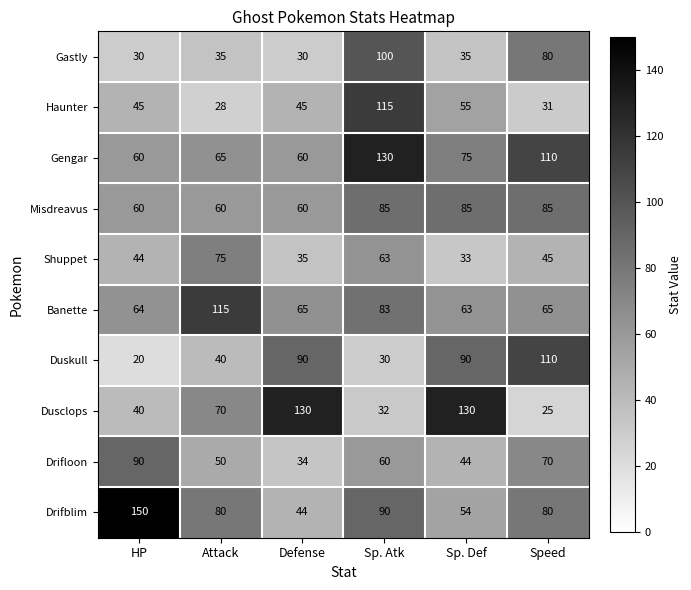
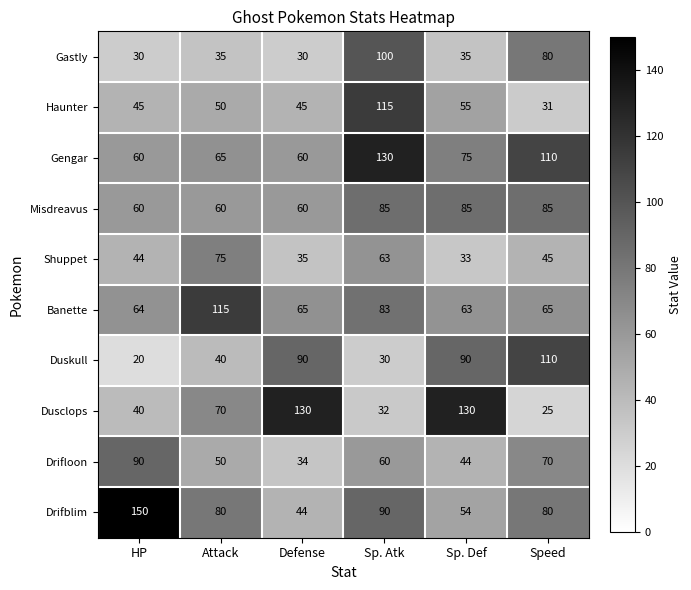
  {
    "Gastly": {
      "HP": 30,
      "Attack": 35,
      "Defense": 30,
      "Sp. Atk": 100,
      "Sp. Def": 35,
      "Speed": 80
    },
    "Haunter": {
      "HP": 45,
-     "Attack": 28,
+     "Attack": 50,
      "Defense": 45,
      "Sp. Atk": 115,
      "Sp. Def": 55,
      "Speed": 31
    },
    "Gengar": {
      "HP": 60,
      "Attack": 65,
      "Defense": 60,
      "Sp. Atk": 130,
      "Sp. Def": 75,
      "Speed": 110
    },
    "Misdreavus": {
      "HP": 60,
      "Attack": 60,
      "Defense": 60,
      "Sp. Atk": 85,
      "Sp. Def": 85,
      "Speed": 85
    },
    "Shuppet": {
      "HP": 44,
      "Attack": 75,
      "Defense": 35,
      "Sp. Atk": 63,
      "Sp. Def": 33,
      "Speed": 45
    },
    "Banette": {
      "HP": 64,
      "Attack": 115,
      "Defense": 65,
      "Sp. Atk": 83,
      "Sp. Def": 63,
      "Speed": 65
    },
    "Duskull": {
      "HP": 20,
      "Attack": 40,
      "Defense": 90,
      "Sp. Atk": 30,
      "Sp. Def": 90,
      "Speed": 110
    },
    "Dusclops": {
      "HP": 40,
      "Attack": 70,
      "Defense": 130,
      "Sp. Atk": 32,
      "Sp. Def": 130,
      "Speed": 25
    },
    "Drifloon": {
      "HP": 90,
      "Attack": 50,
      "Defense": 34,
      "Sp. Atk": 60,
      "Sp. Def": 44,
      "Speed": 70
    },
    "Drifblim": {
      "HP": 150,
      "Attack": 80,
      "Defense": 44,
      "Sp. Atk": 90,
      "Sp. Def": 54,
      "Speed": 80
    }
  }
